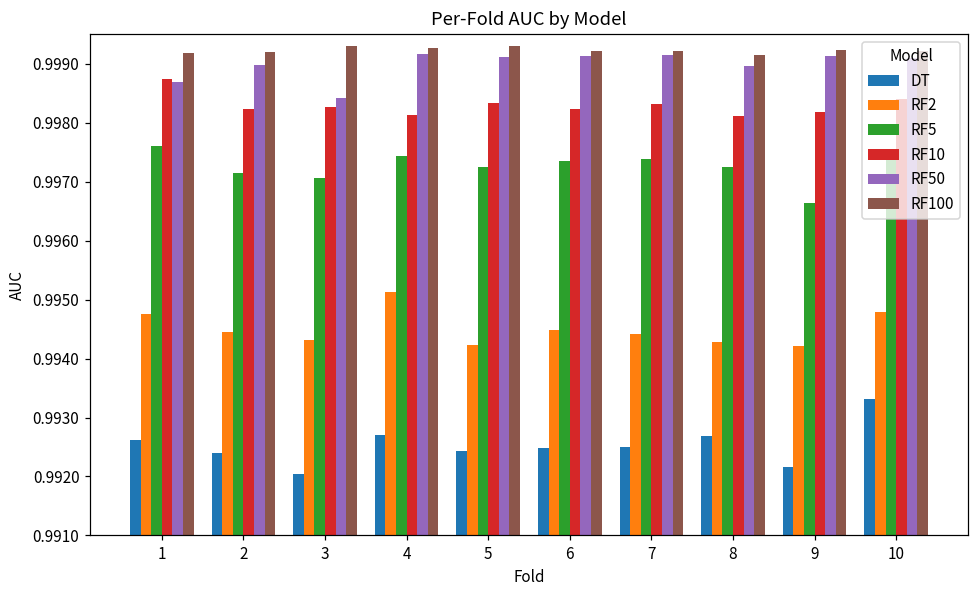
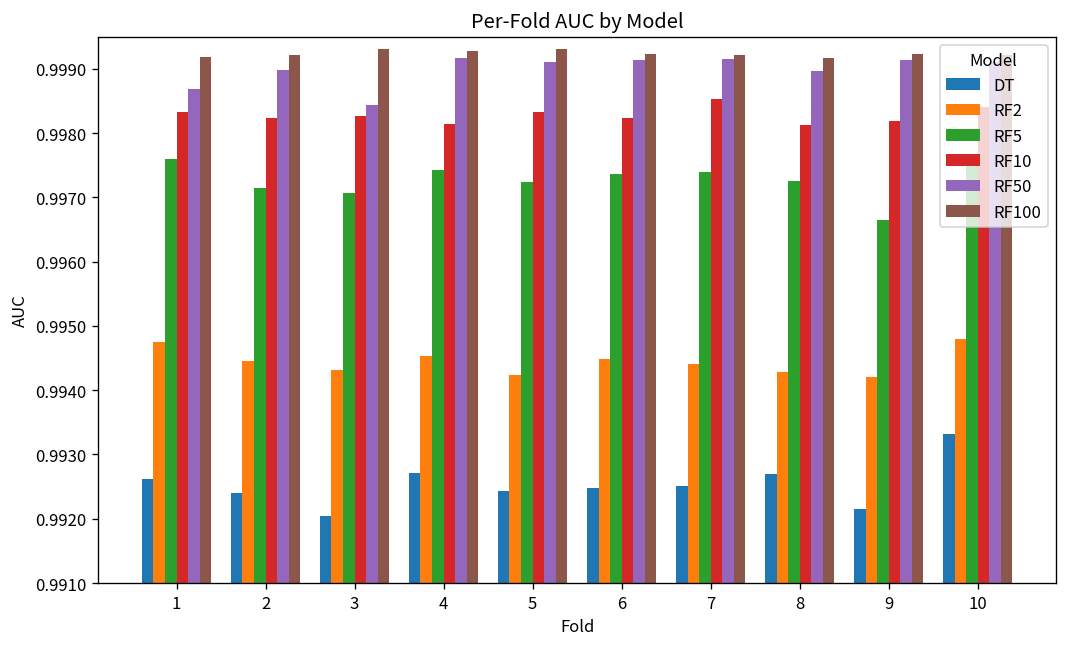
  {
    "DT": {
      "1": 0.9926,
      "2": 0.9924,
      "3": 0.9920,
      "4": 0.9927,
      "5": 0.9924,
      "6": 0.9925,
      "7": 0.9925,
      "8": 0.9927,
      "9": 0.9922,
      "10": 0.9933
    },
    "RF2": {
      "1": 0.9948,
      "2": 0.9944,
      "3": 0.9943,
-     "4": 0.9951,
+     "4": 0.9945,
      "5": 0.9942,
      "6": 0.9945,
      "7": 0.9944,
      "8": 0.9943,
      "9": 0.9942,
      "10": 0.9948
    },
    "RF5": {
      "1": 0.9976,
      "2": 0.9971,
      "3": 0.9971,
      "4": 0.9974,
      "5": 0.9972,
      "6": 0.9974,
      "7": 0.9974,
      "8": 0.9973,
      "9": 0.9966
    },
    "RF10": {
-     "1": 0.9987,
+     "1": 0.9983,
      "2": 0.9982,
      "3": 0.9983,
      "4": 0.9981,
      "5": 0.9983,
      "6": 0.9982,
-     "7": 0.9983,
+     "7": 0.9985,
      "8": 0.9981,
      "9": 0.9982
    },
    "RF50": {
      "1": 0.9987,
      "2": 0.9990,
      "3": 0.9984,
      "4": 0.9992,
      "5": 0.9991,
      "6": 0.9991,
      "7": 0.9992,
      "8": 0.9990,
      "9": 0.9991
    },
    "RF100": {
      "1": 0.9992,
      "2": 0.9992,
      "3": 0.9993,
      "4": 0.9993,
      "5": 0.9993,
      "6": 0.9992,
      "7": 0.9992,
      "8": 0.9992,
      "9": 0.9992
    }
  }
